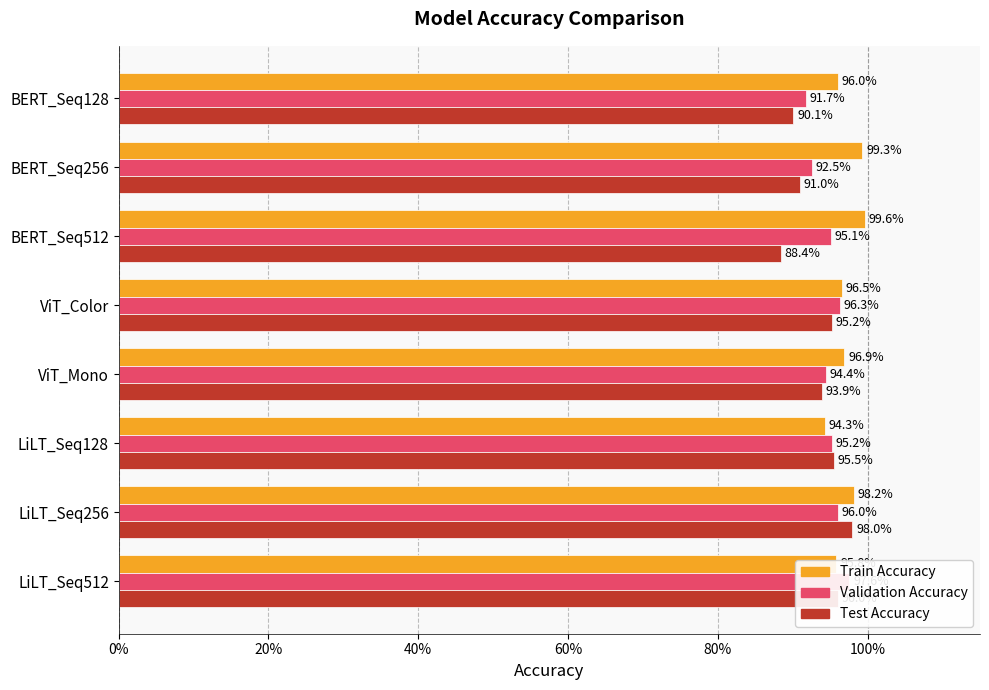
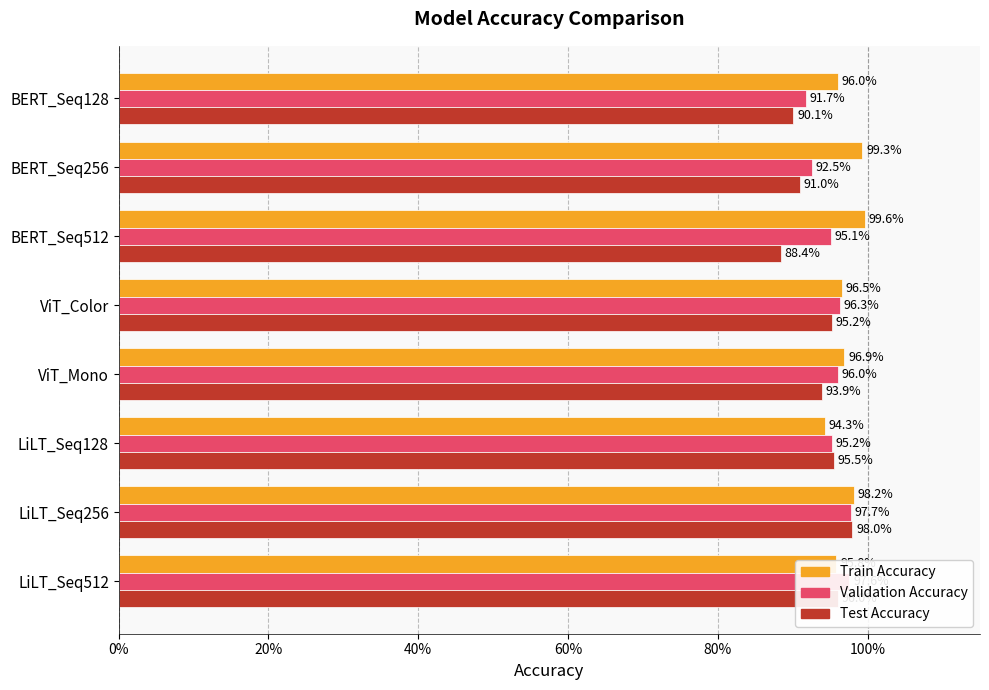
  {
    "Train Accuracy": {
      "BERT_Seq128": "96.0%",
      "BERT_Seq256": "99.3%",
      "BERT_Seq512": "99.6%",
      "ViT_Color": "96.5%",
      "ViT_Mono": "96.9%",
      "LiLT_Seq128": "94.3%",
      "LiLT_Seq256": "98.2%"
    },
    "Validation Accuracy": {
      "BERT_Seq128": "91.7%",
      "BERT_Seq256": "92.5%",
      "BERT_Seq512": "95.1%",
      "ViT_Color": "96.3%",
-     "ViT_Mono": "94.4%",
+     "ViT_Mono": "96.0%",
      "LiLT_Seq128": "95.2%",
-     "LiLT_Seq256": "96.0%"
+     "LiLT_Seq256": "97.7%"
    },
    "Test Accuracy": {
      "BERT_Seq128": "90.1%",
      "BERT_Seq256": "91.0%",
      "BERT_Seq512": "88.4%",
      "ViT_Color": "95.2%",
      "ViT_Mono": "93.9%",
      "LiLT_Seq128": "95.5%",
      "LiLT_Seq256": "98.0%"
    }
  }
